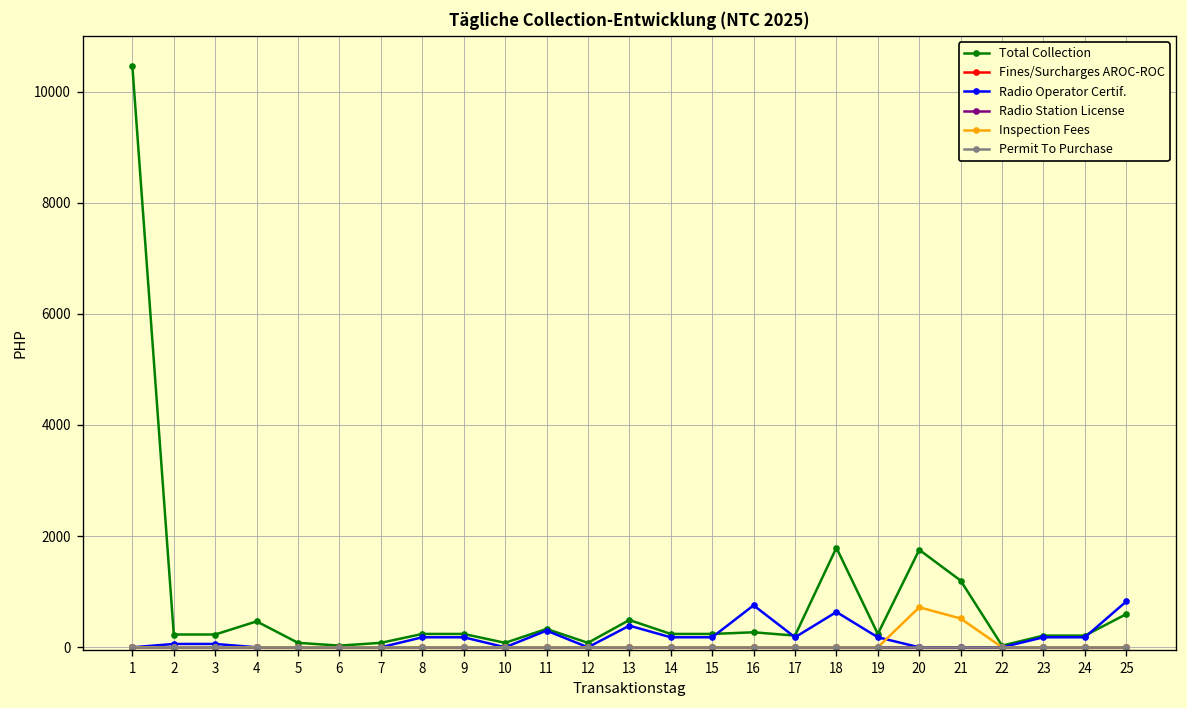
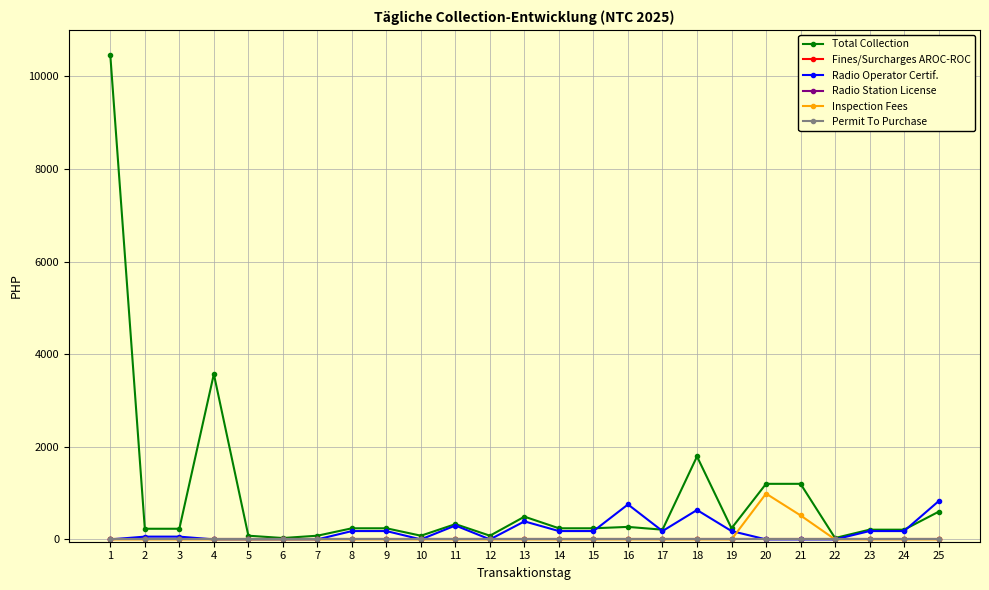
  {
    "Total Collection": {
      "1": 10500,
      "2": 200,
      "3": 200,
-     "4": 500,
+     "4": 3600,
      "5": 100,
      "7": 100,
      "8": 200,
      "9": 200,
      "10": 100,
      "12": 100,
      "13": 500,
      "14": 200,
      "15": 200,
      "16": 300,
      "18": 1800,
      "19": 200,
-     "20": 1800,
+     "20": 1200,
      "21": 1200,
      "25": 600
    },
    "Radio Operator Certif.": {
      "2": 100,
      "3": 100,
      "8": 200,
      "9": 200,
      "13": 400,
      "14": 200,
      "15": 200,
      "16": 800,
      "18": 600,
      "19": 200,
      "25": 800
    },
    "Inspection Fees": {
-     "20": 700,
+     "20": 1000,
      "21": 500
    }
  }
